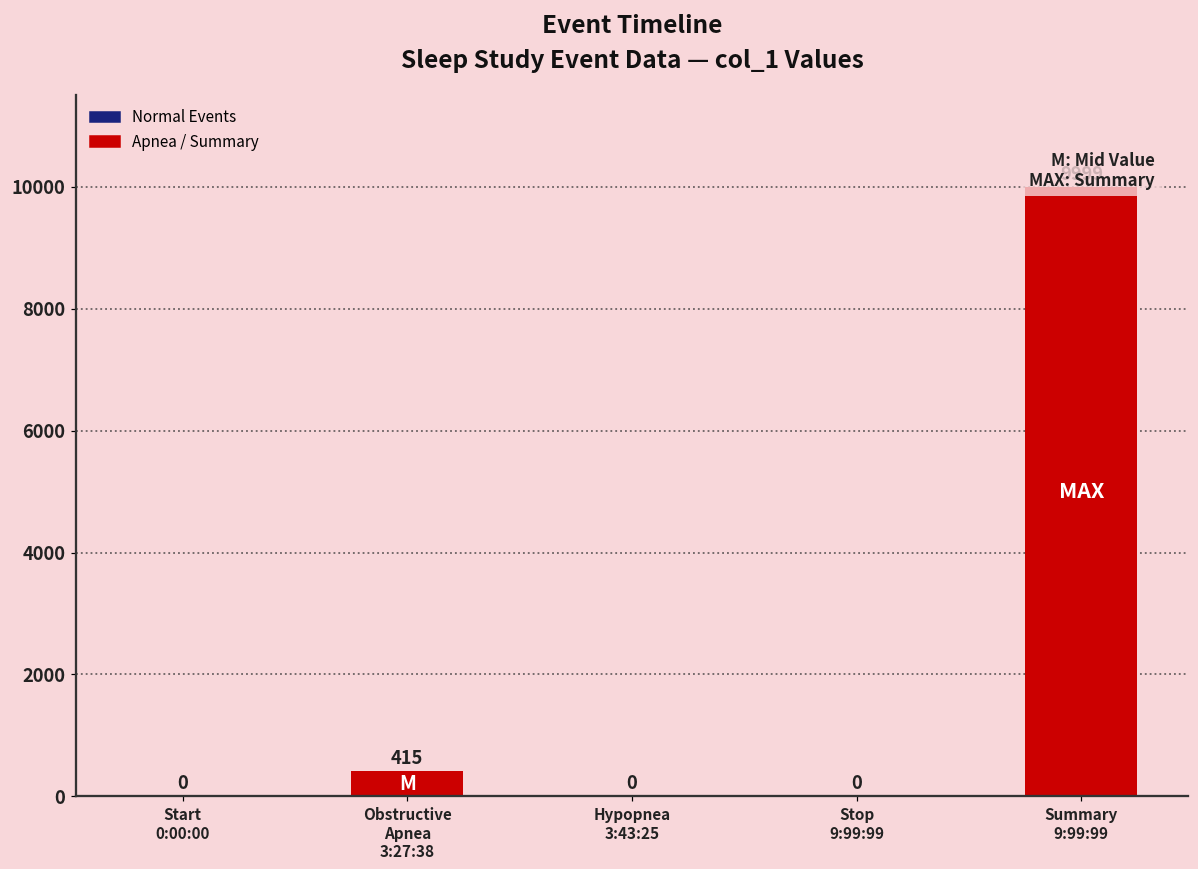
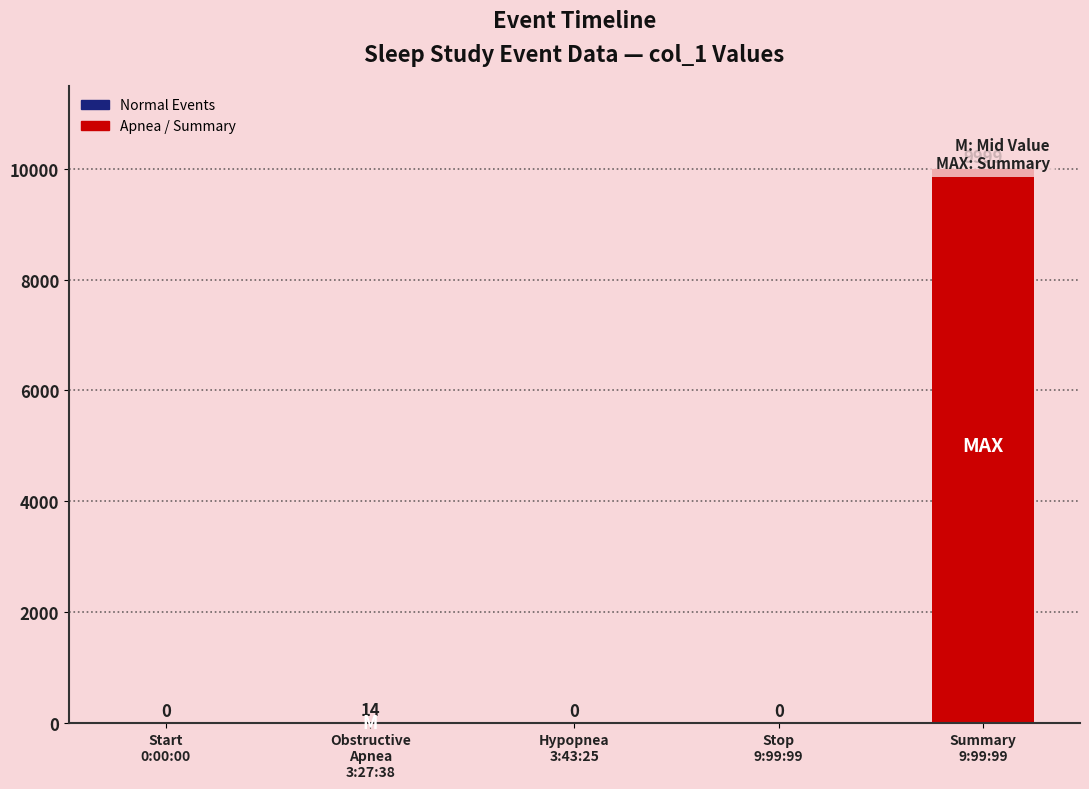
  {
    "Start 0:00:00": 0,
-   "Obstructive Apnea 3:27:38": 415,
+   "Obstructive Apnea 3:27:38": 14,
    "Hypopnea 3:43:25": 0,
    "Stop 9:99:99": 0
  }
